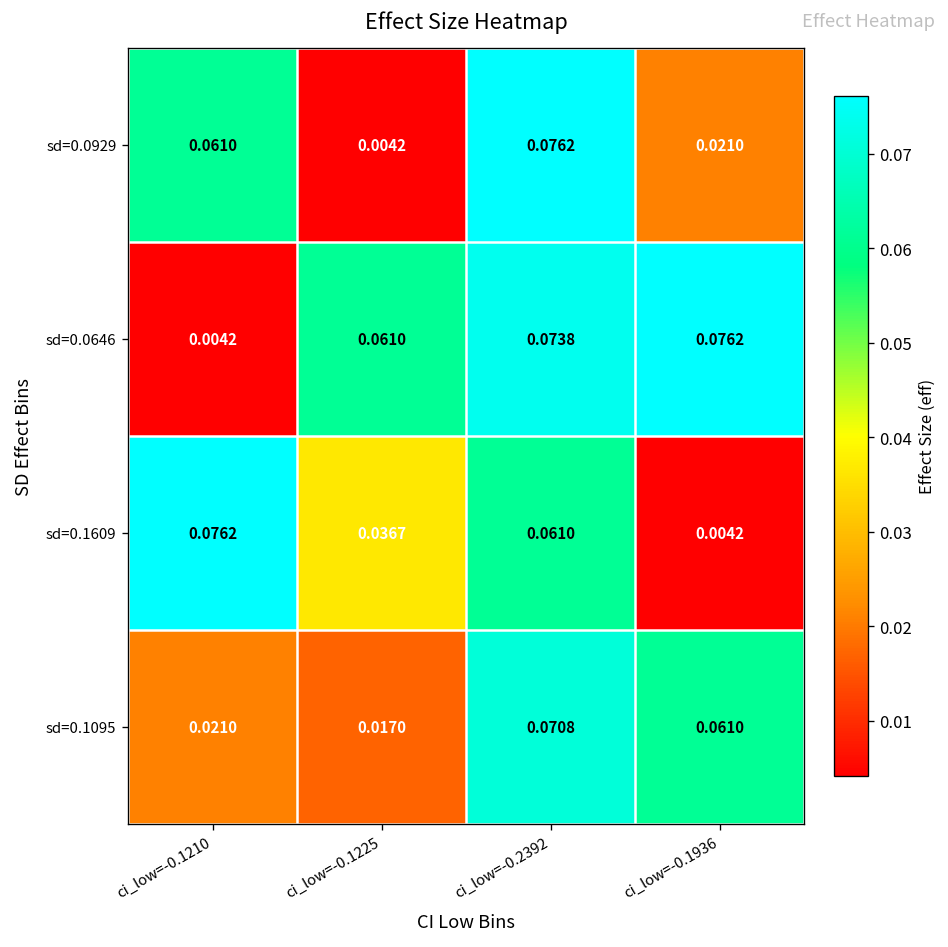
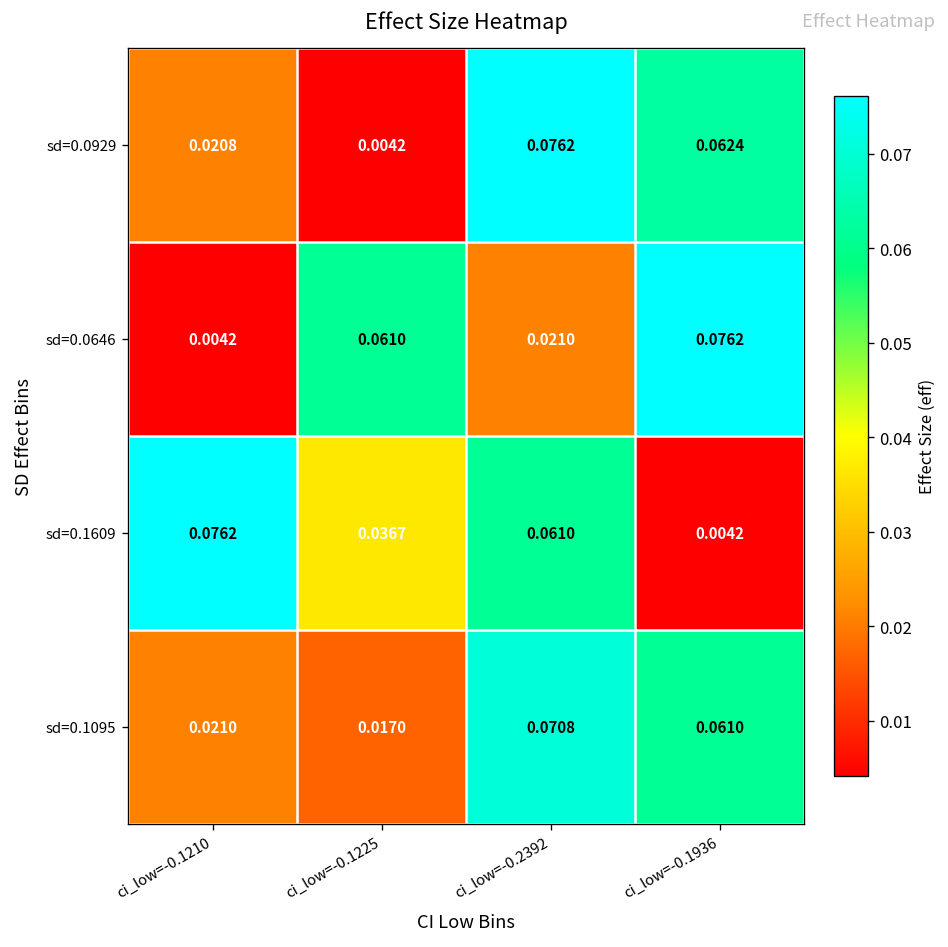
  {
    "sd=0.0929": {
-     "ci_low=-0.1210": 0.0610,
+     "ci_low=-0.1210": 0.0208,
      "ci_low=-0.1225": 0.0042,
      "ci_low=-0.2392": 0.0762,
-     "ci_low=-0.1936": 0.0210
+     "ci_low=-0.1936": 0.0624
    },
    "sd=0.0646": {
      "ci_low=-0.1210": 0.0042,
      "ci_low=-0.1225": 0.0610,
-     "ci_low=-0.2392": 0.0738,
+     "ci_low=-0.2392": 0.0210,
      "ci_low=-0.1936": 0.0762
    },
    "sd=0.1609": {
      "ci_low=-0.1210": 0.0762,
      "ci_low=-0.1225": 0.0367,
      "ci_low=-0.2392": 0.0610,
      "ci_low=-0.1936": 0.0042
    },
    "sd=0.1095": {
      "ci_low=-0.1210": 0.0210,
      "ci_low=-0.1225": 0.0170,
      "ci_low=-0.2392": 0.0708,
      "ci_low=-0.1936": 0.0610
    }
  }
